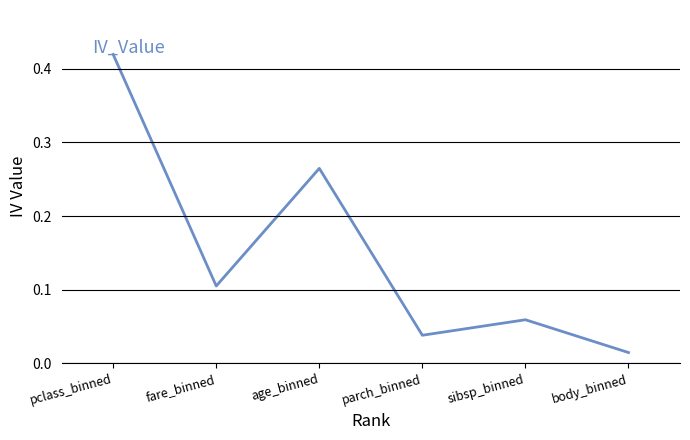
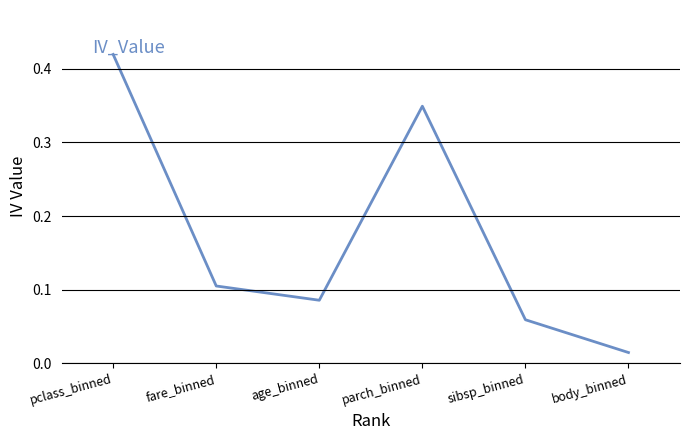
  {
    "pclass_binned": 0.42,
    "fare_binned": 0.11,
-   "age_binned": 0.26,
-   "parch_binned": 0.04,
+   "age_binned": 0.09,
+   "parch_binned": 0.35,
    "sibsp_binned": 0.06,
    "body_binned": 0.01
  }
